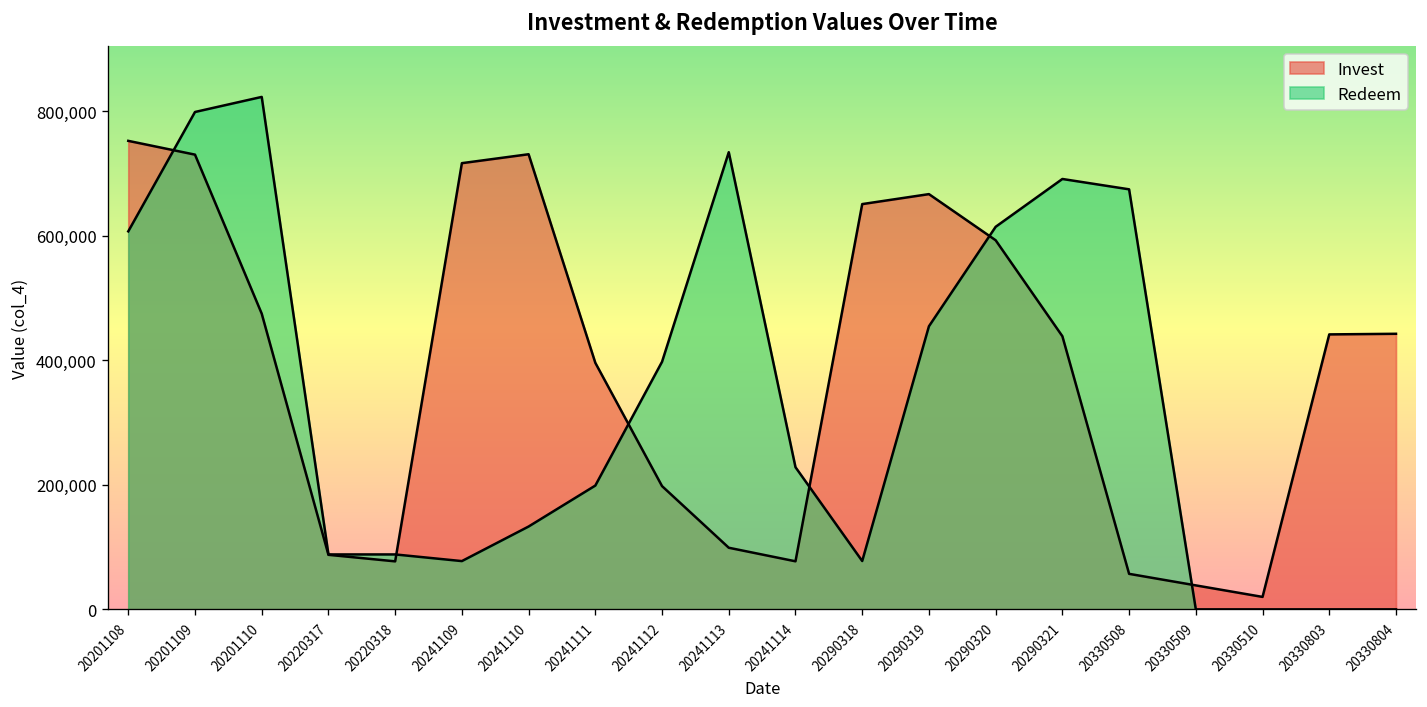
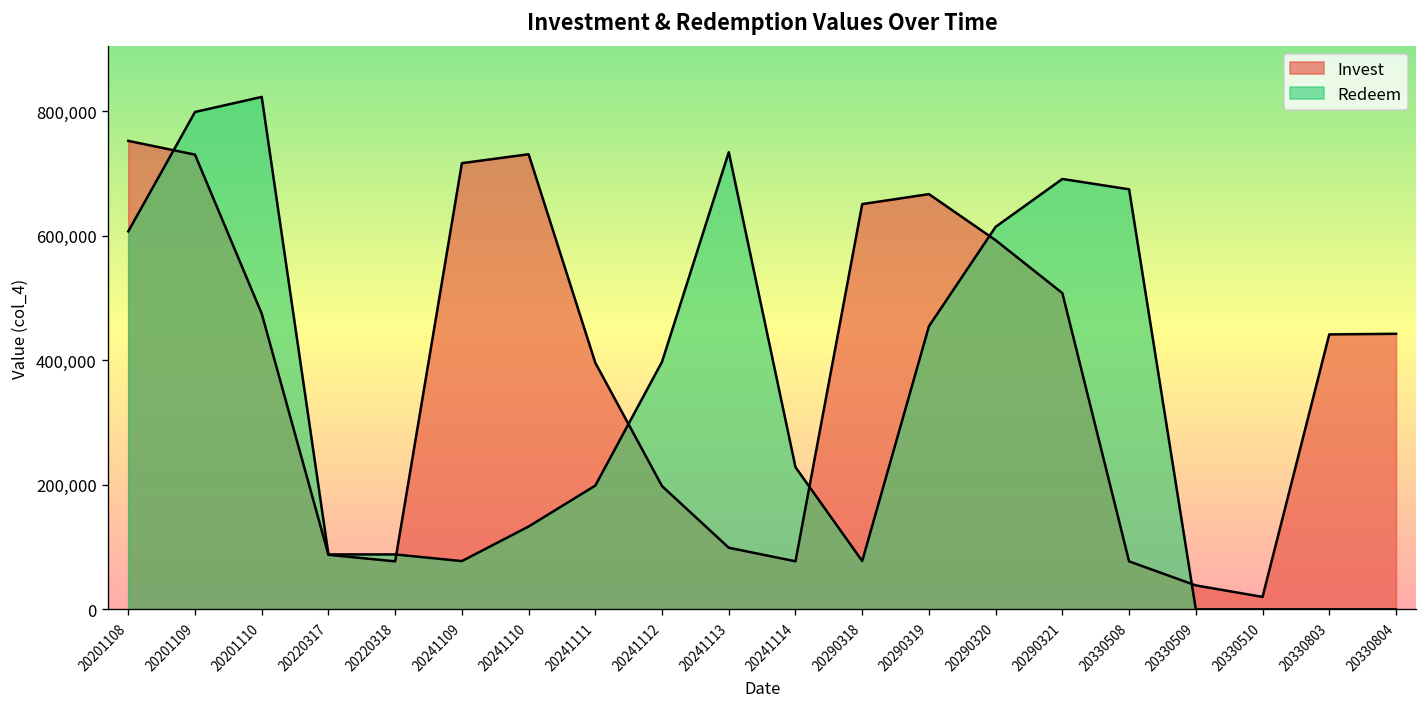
  {
    "Invest": {
      "20201108": "750,000",
      "20201109": "730,000",
      "20201110": "480,000",
      "20220318": "80,000",
      "20241109": "720,000",
      "20241110": "730,000",
      "20241111": "400,000",
      "20241112": "200,000",
      "20241113": "100,000",
      "20241114": "80,000",
      "20290318": "650,000",
      "20290319": "670,000",
      "20290320": "590,000",
-     "20290321": "440,000",
-     "20330508": "60,000",
+     "20290321": "510,000",
+     "20330508": "80,000",
      "20330509": "40,000",
      "20330510": "20,000",
      "20330803": "440,000",
      "20330804": "440,000"
    },
    "Redeem": {
      "20201108": "610,000",
      "20201109": "800,000",
      "20201110": "820,000",
      "20220318": "90,000",
      "20241109": "80,000",
      "20241110": "130,000",
      "20241111": "200,000",
      "20241112": "400,000",
      "20241113": "730,000",
      "20241114": "230,000",
      "20290318": "80,000",
      "20290319": "450,000",
      "20290320": "610,000",
      "20290321": "690,000",
      "20330508": "670,000",
      "20330509": "0",
      "20330510": "0",
      "20330803": "0",
      "20330804": "0"
    }
  }
